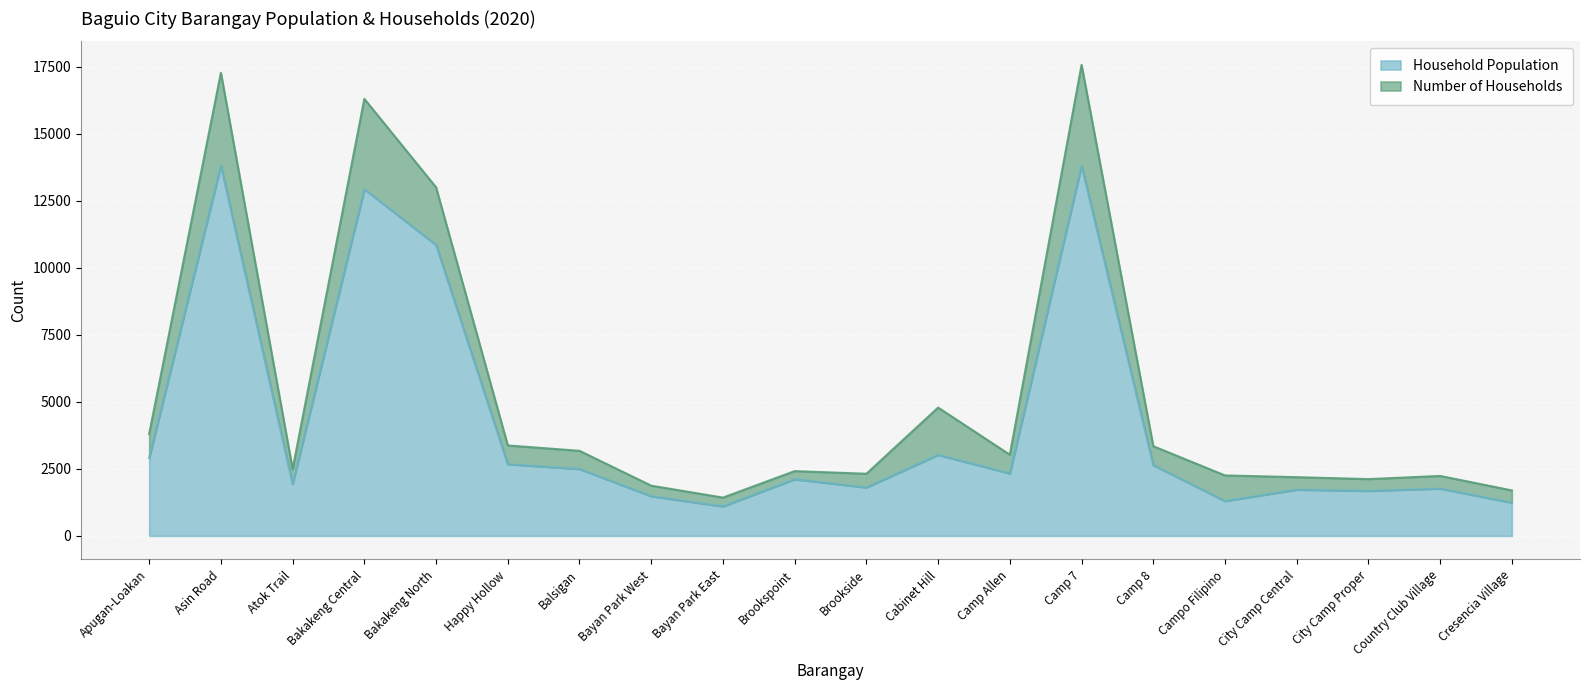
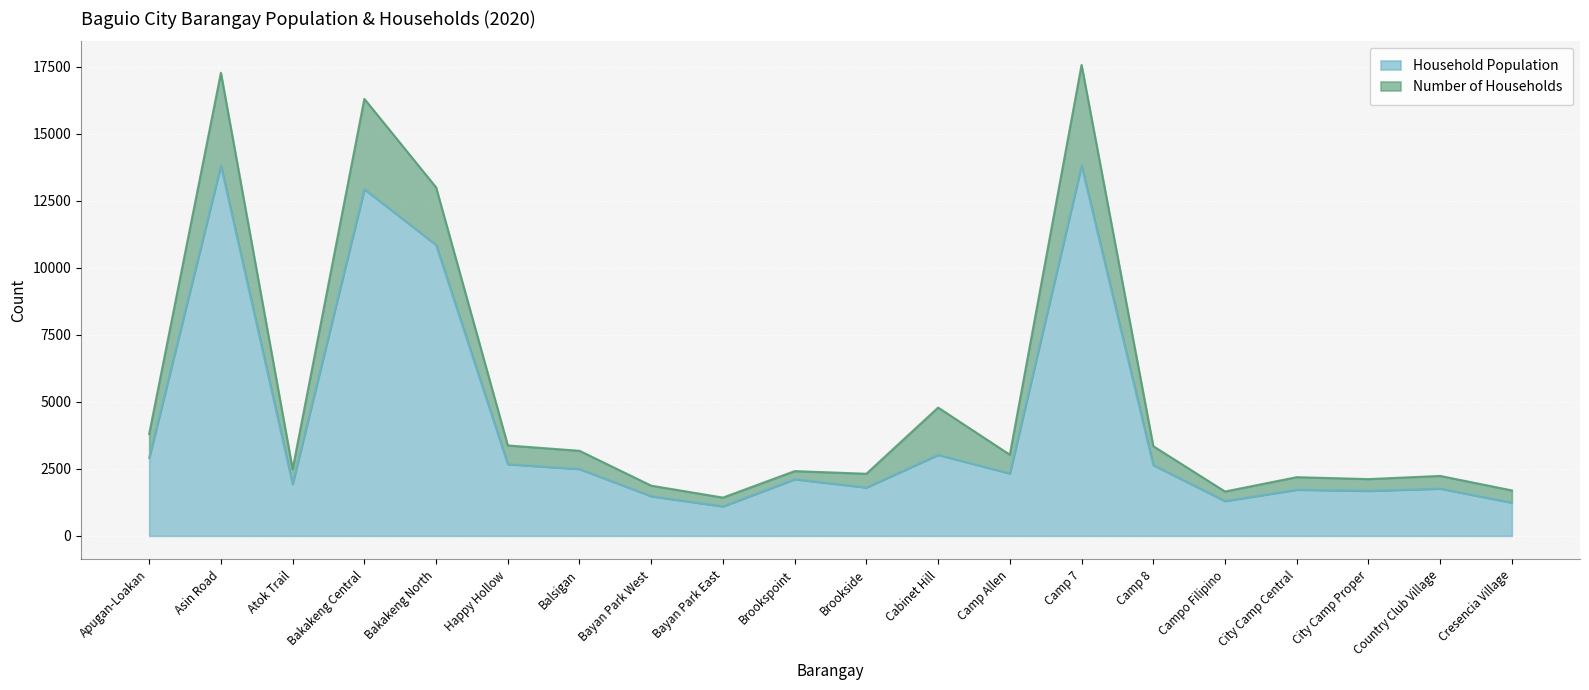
  {
    "Household Population": {
      "Apugan-Loakan": 2900,
      "Asin Road": 13800,
      "Atok Trail": 1900,
      "Bakakeng Central": 12900,
      "Bakakeng North": 10900,
      "Happy Hollow": 2700,
      "Balsigan": 2500,
      "Bayan Park West": 1500,
      "Bayan Park East": 1100,
      "Brookspoint": 2100,
      "Brookside": 1800,
      "Cabinet Hill": 3000,
      "Camp Allen": 2300,
      "Camp 7": 13800,
      "Camp 8": 2600,
      "Campo Filipino": 1300,
      "City Camp Central": 1700,
      "City Camp Proper": 1700,
      "Country Club Village": 1800,
      "Cresencia Village": 1200
    },
    "Number of Households": {
      "Apugan-Loakan": 900,
      "Asin Road": 3500,
      "Atok Trail": 600,
      "Bakakeng Central": 3400,
      "Bakakeng North": 2100,
      "Happy Hollow": 700,
      "Balsigan": 700,
      "Bayan Park West": 400,
      "Bayan Park East": 300,
      "Brookspoint": 300,
      "Brookside": 500,
      "Cabinet Hill": 1800,
      "Camp Allen": 700,
      "Camp 7": 3800,
      "Camp 8": 700,
-     "Campo Filipino": 1000,
+     "Campo Filipino": 400,
      "City Camp Central": 500,
      "City Camp Proper": 400,
      "Country Club Village": 500,
      "Cresencia Village": 500
    }
  }
